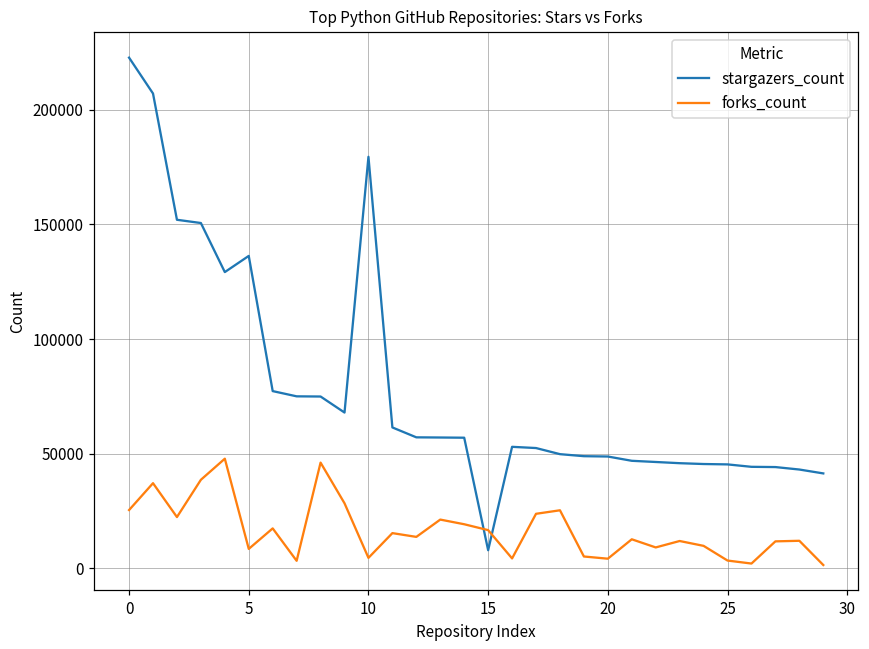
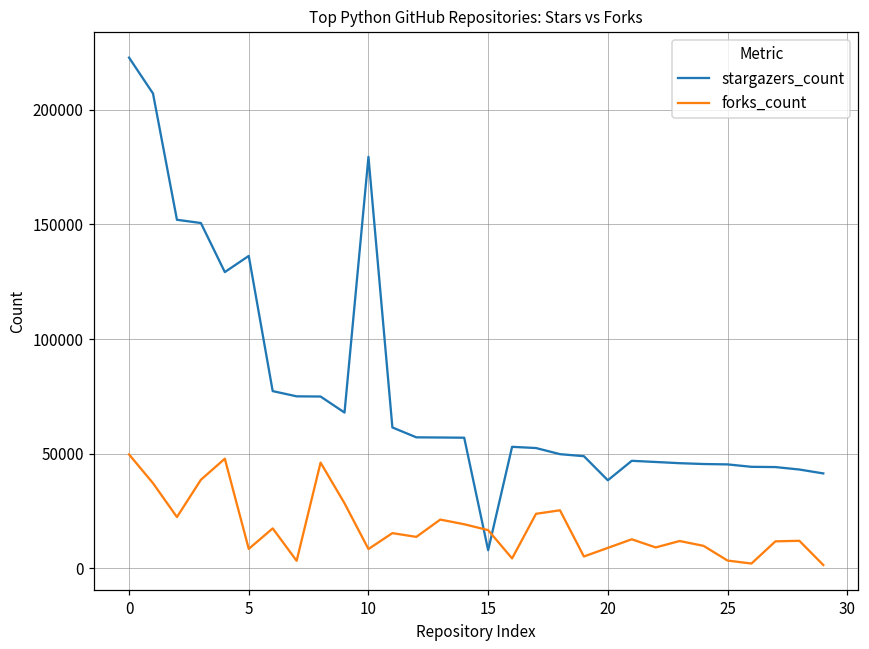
  {
    "stargazers_count": {
      "0": 223000,
      "5": 136000,
      "10": 180000,
      "15": 8000,
-     "20": 49000,
+     "20": 38000,
      "25": 45000
    },
    "forks_count": {
-     "0": 25000,
+     "0": 50000,
      "5": 8000,
-     "10": 5000,
+     "10": 8000,
      "15": 17000,
-     "20": 4000,
+     "20": 9000,
      "25": 3000
    }
  }
